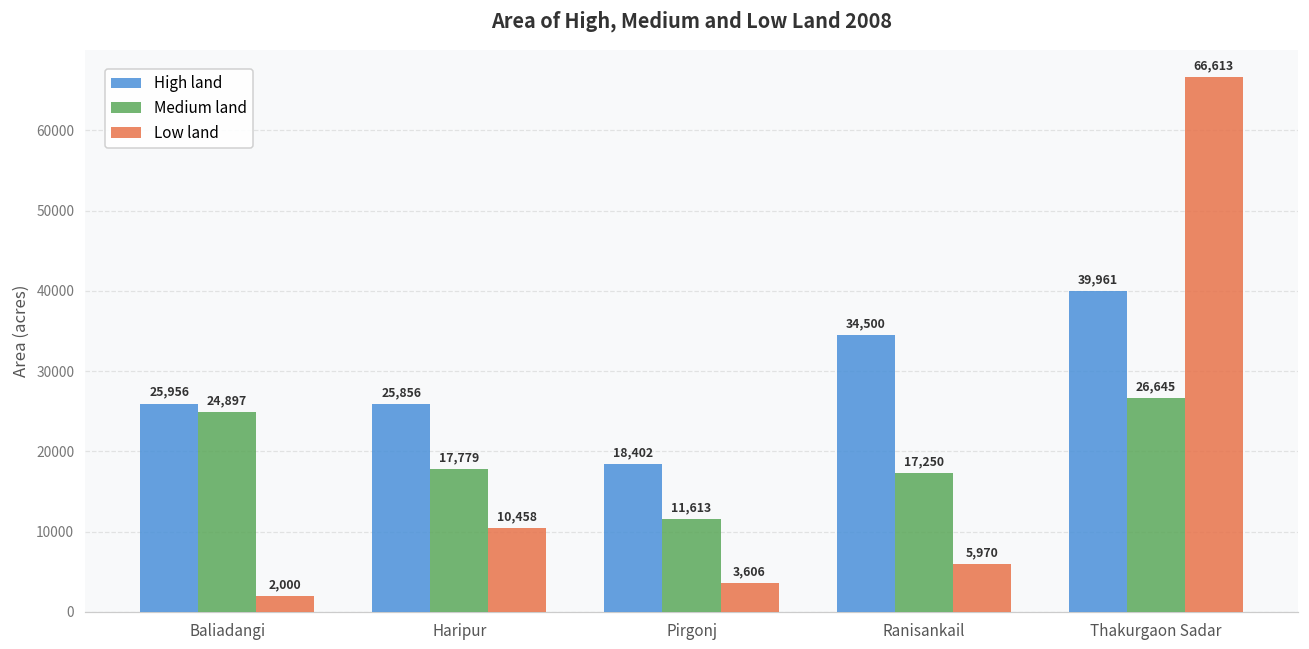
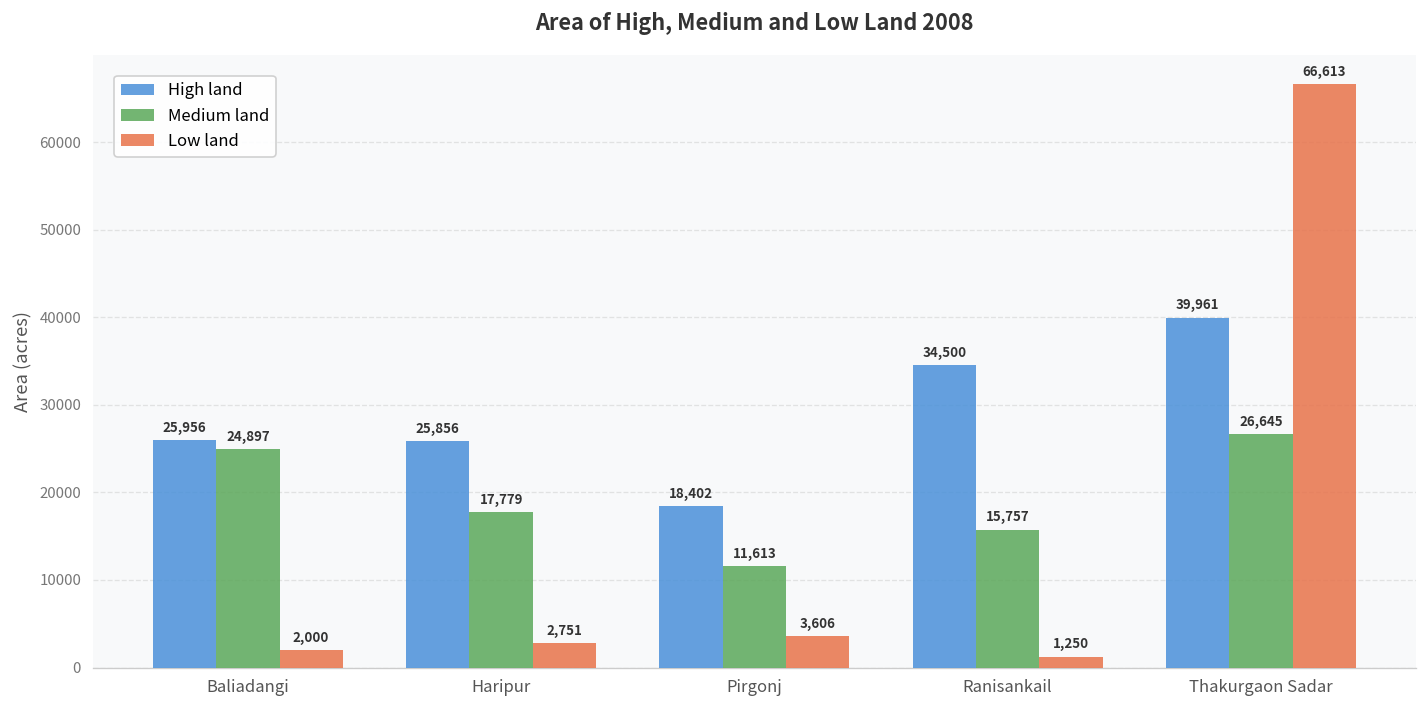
  {
    "High land": {
      "Baliadangi": "25,956",
      "Haripur": "25,856",
      "Pirgonj": "18,402",
      "Ranisankail": "34,500",
      "Thakurgaon Sadar": "39,961"
    },
    "Medium land": {
      "Baliadangi": "24,897",
      "Haripur": "17,779",
      "Pirgonj": "11,613",
-     "Ranisankail": "17,250",
+     "Ranisankail": "15,757",
      "Thakurgaon Sadar": "26,645"
    },
    "Low land": {
      "Baliadangi": "2,000",
-     "Haripur": "10,458",
+     "Haripur": "2,751",
      "Pirgonj": "3,606",
-     "Ranisankail": "5,970",
+     "Ranisankail": "1,250",
      "Thakurgaon Sadar": "66,613"
    }
  }
